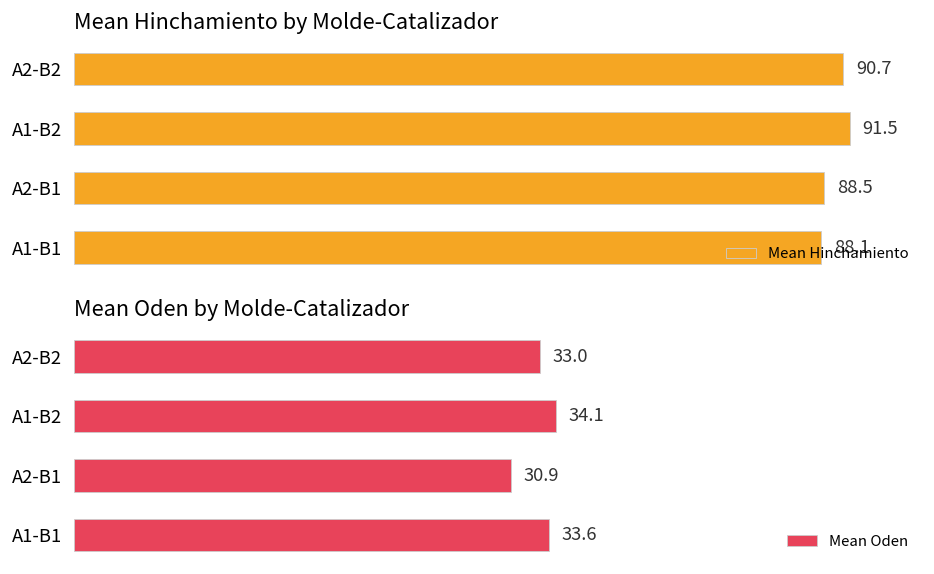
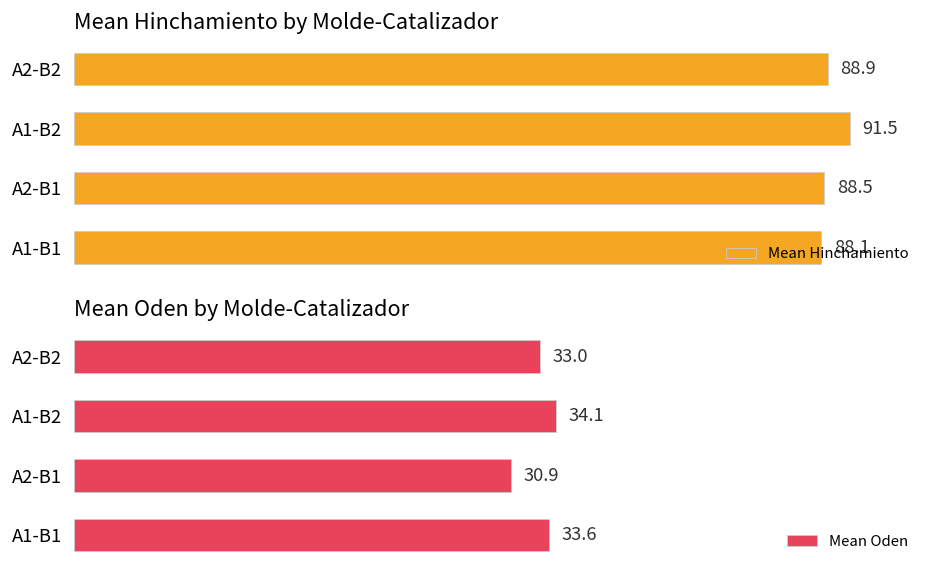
  {
    "Mean Hinchamiento by Molde-Catalizador": {
-     "A2-B2": 90.7,
+     "A2-B2": 88.9,
      "A1-B2": 91.5,
      "A2-B1": 88.5,
      "A1-B1": 88.1
    }
  }
